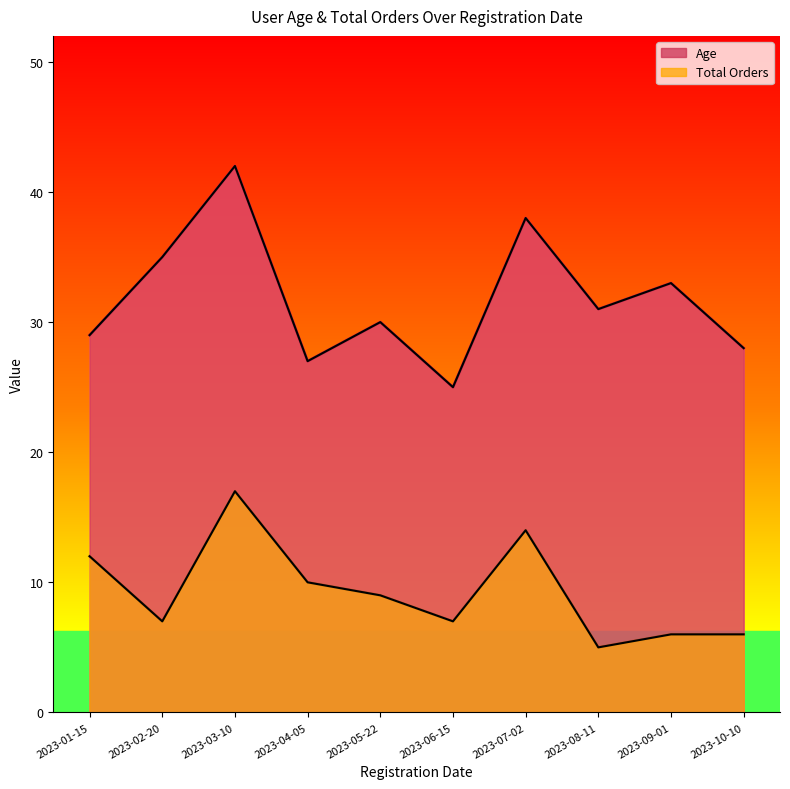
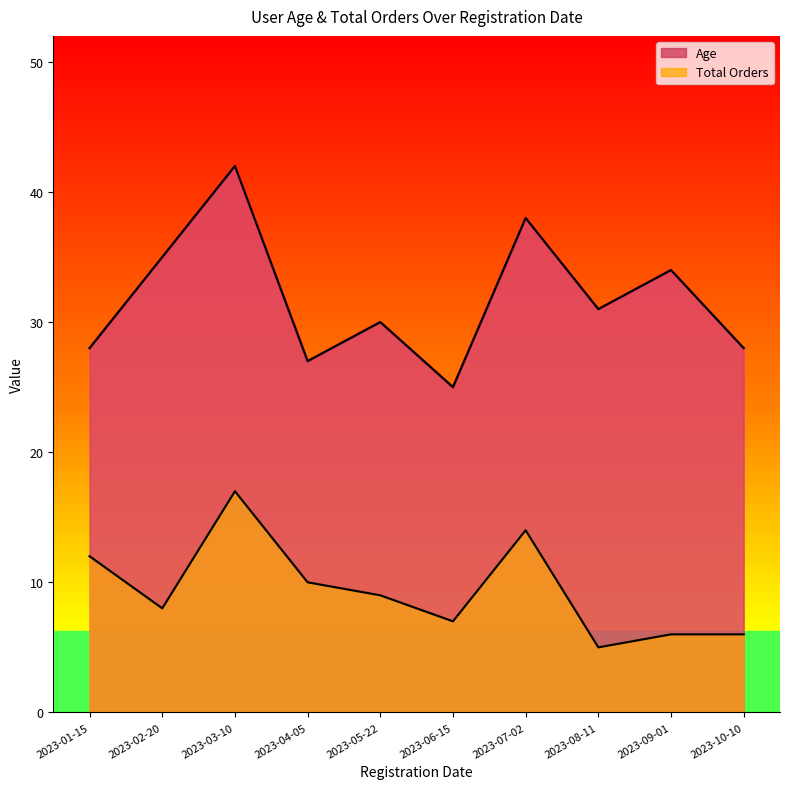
  {
    "Age": {
-     "2023-01-15": 29,
+     "2023-01-15": 28,
      "2023-02-20": 35,
      "2023-03-10": 42,
      "2023-04-05": 27,
      "2023-05-22": 30,
      "2023-06-15": 25,
      "2023-07-02": 38,
      "2023-08-11": 31,
-     "2023-09-01": 33,
+     "2023-09-01": 34,
      "2023-10-10": 28
    },
    "Total Orders": {
      "2023-01-15": 12,
-     "2023-02-20": 7,
+     "2023-02-20": 8,
      "2023-03-10": 17,
      "2023-04-05": 10,
      "2023-05-22": 9,
      "2023-06-15": 7,
      "2023-07-02": 14,
      "2023-08-11": 5,
      "2023-09-01": 6,
      "2023-10-10": 6
    }
  }
